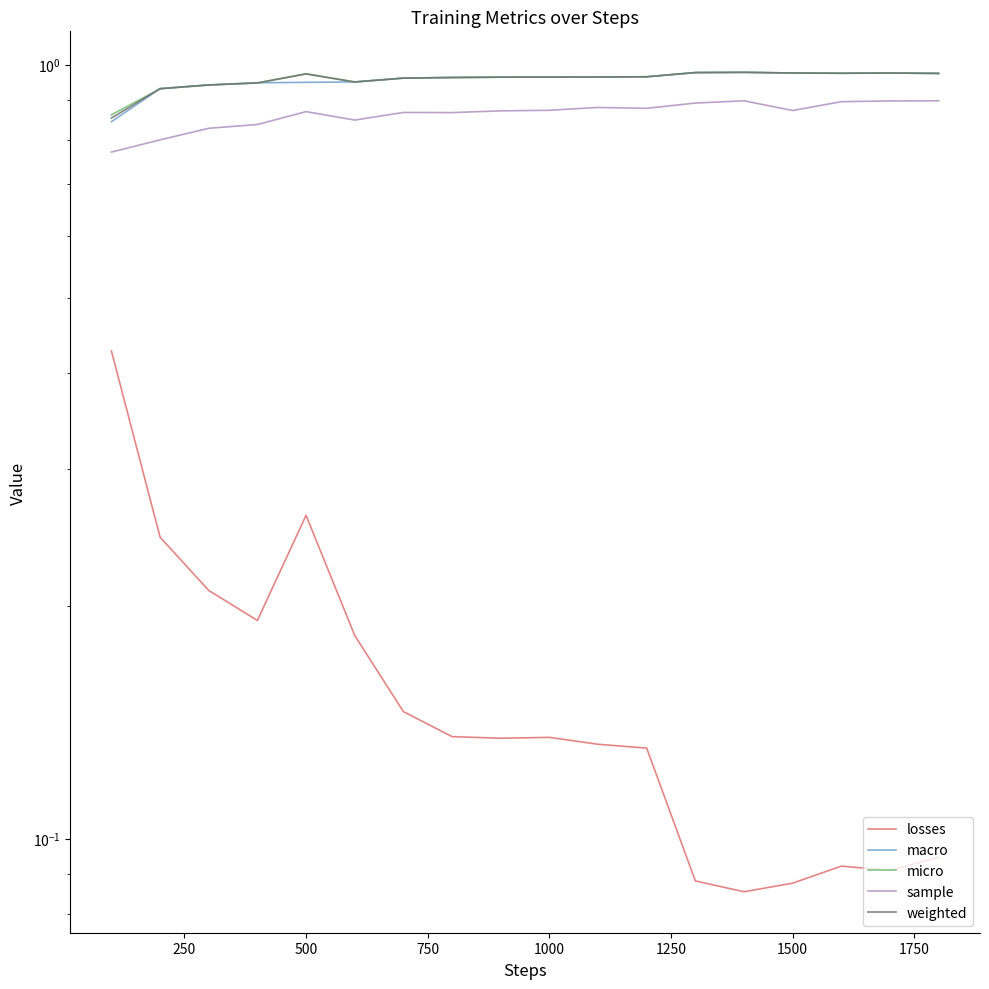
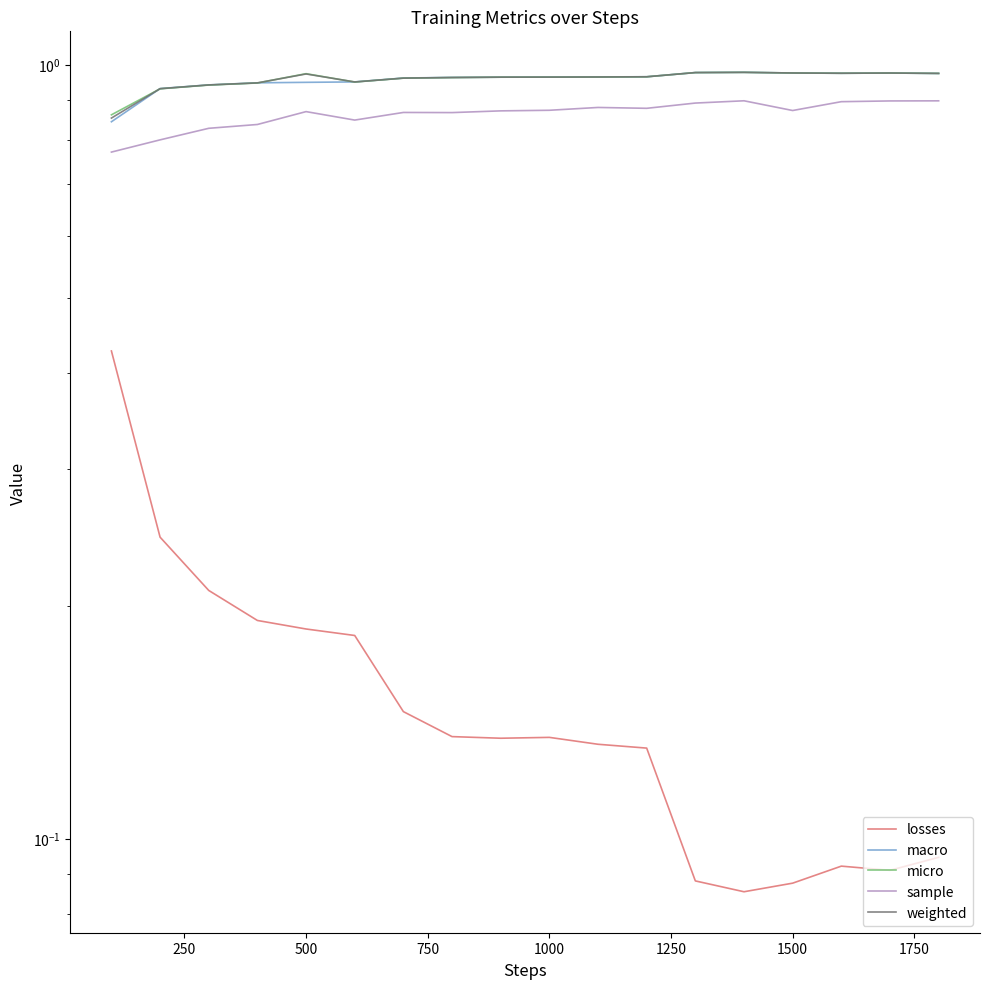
  {
    "losses": {
-     "500": 0.262,
+     "500": 0.187,
      "1000": 0.135,
      "1500": 0.088
    },
    "macro": {
      "500": 0.95
    },
    "sample": {
      "500": 0.87,
      "1000": 0.87,
      "1500": 0.87
    }
  }
